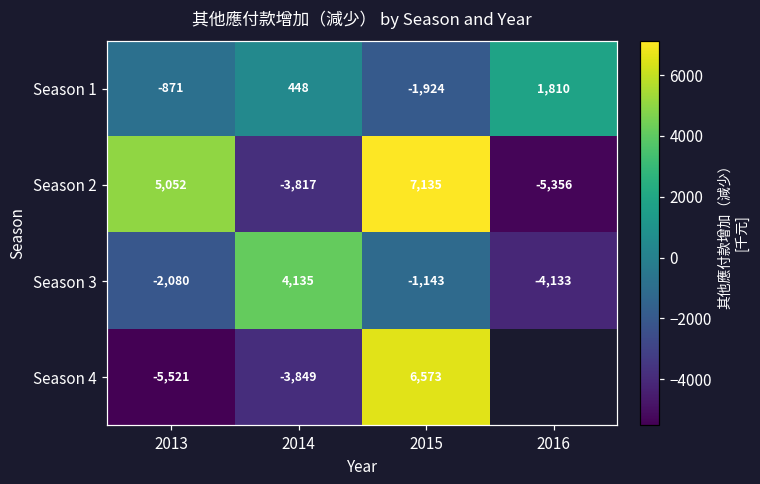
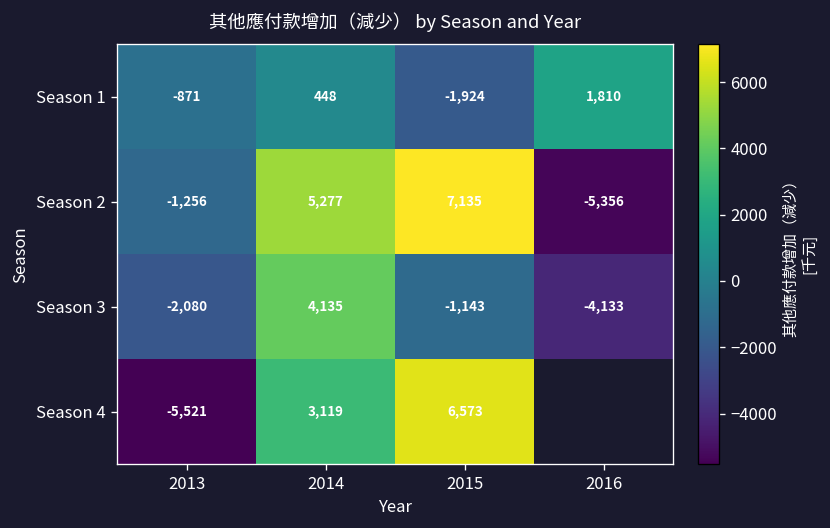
  {
    "Season 1": {
      "2013": "-871",
      "2014": "448",
      "2015": "-1,924",
      "2016": "1,810"
    },
    "Season 2": {
-     "2013": "5,052",
-     "2014": "-3,817",
+     "2013": "-1,256",
+     "2014": "5,277",
      "2015": "7,135",
      "2016": "-5,356"
    },
    "Season 3": {
      "2013": "-2,080",
      "2014": "4,135",
      "2015": "-1,143",
      "2016": "-4,133"
    },
    "Season 4": {
      "2013": "-5,521",
-     "2014": "-3,849",
+     "2014": "3,119",
      "2015": "6,573"
    }
  }
